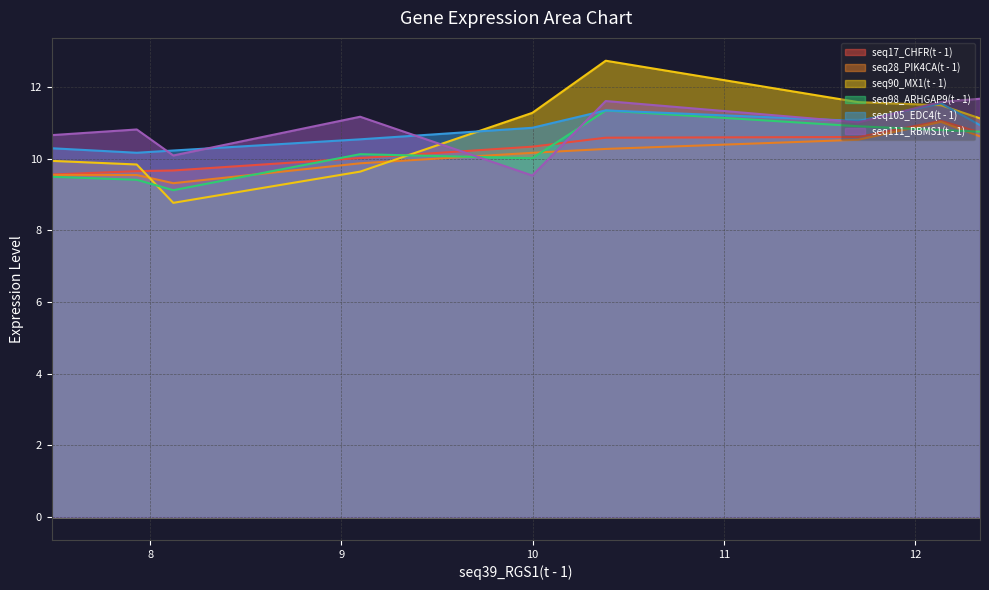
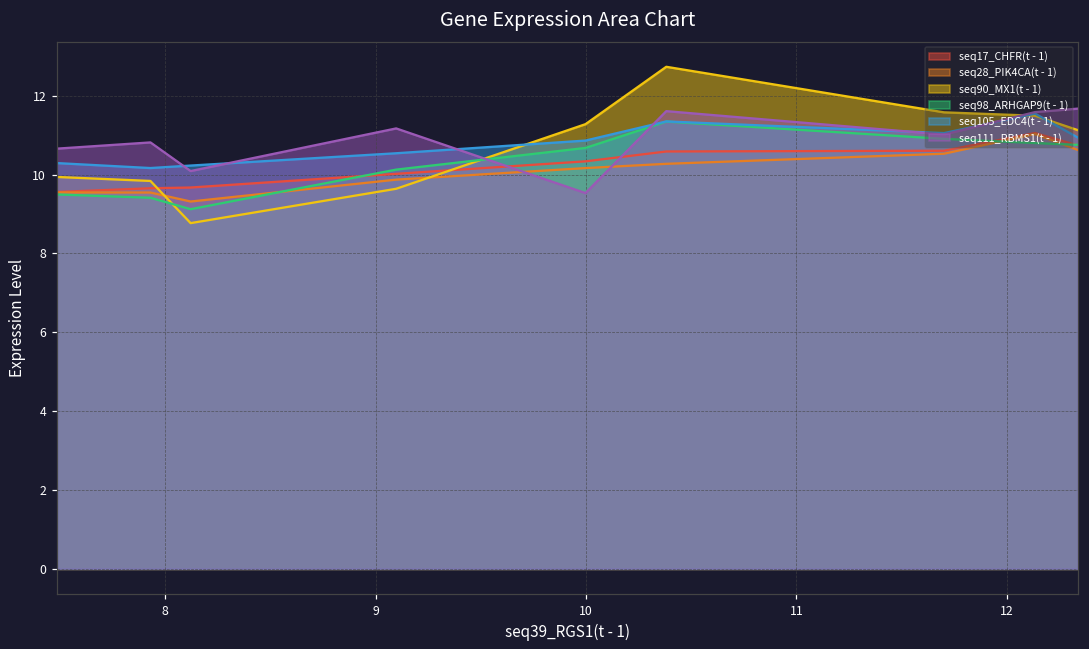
  {
    "seq98_ARHGAP9(t - 1)": {
-     "10": 10.0
+     "10": 10.7
    },
    "seq105_EDC4(t - 1)": {
      "10": 10.9
    },
    "seq111_RBMS1(t - 1)": {
      "10": 9.5
    }
  }
